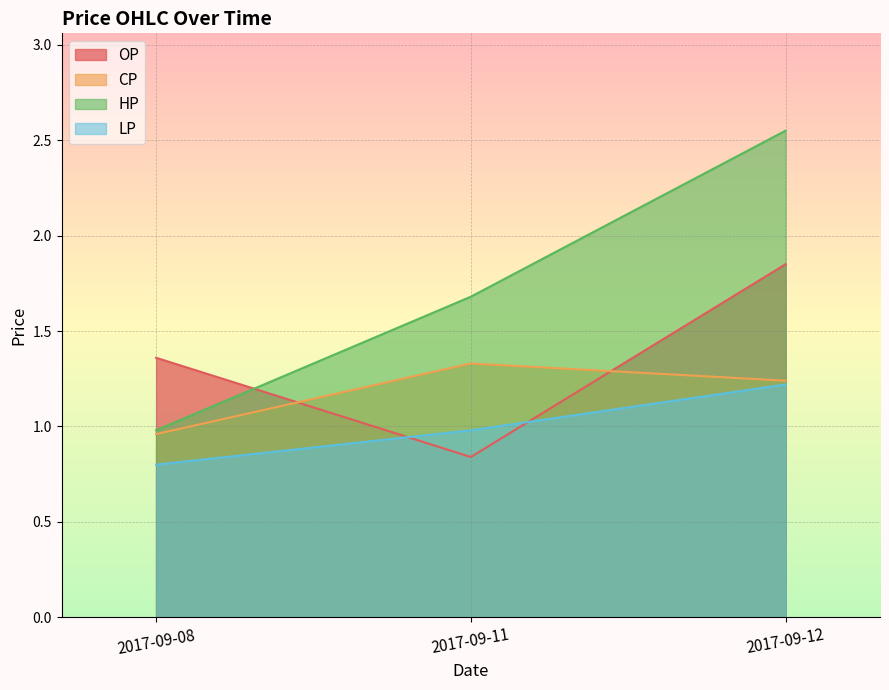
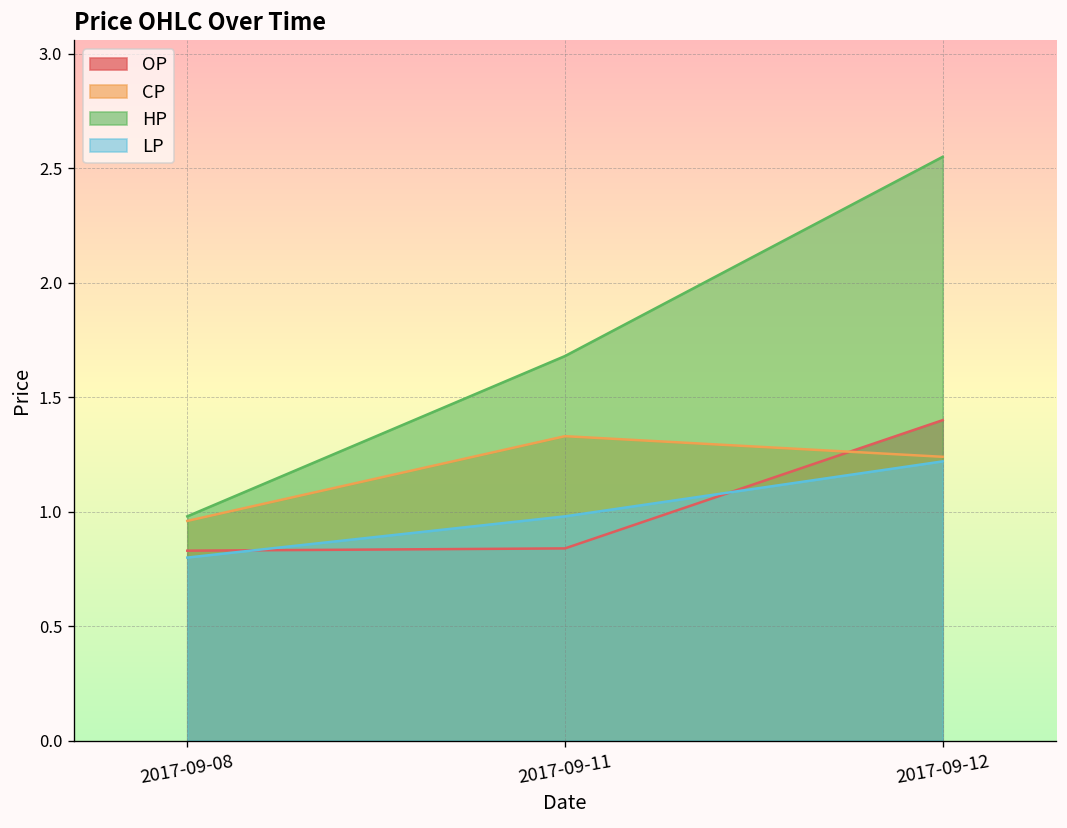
  {
    "OP": {
-     "2017-09-08": 1.36,
+     "2017-09-08": 0.83,
      "2017-09-11": 0.84,
-     "2017-09-12": 1.85
+     "2017-09-12": 1.40
    },
    "CP": {
      "2017-09-08": 0.96,
      "2017-09-11": 1.33,
      "2017-09-12": 1.24
    },
    "HP": {
      "2017-09-08": 0.98,
      "2017-09-11": 1.68,
      "2017-09-12": 2.55
    },
    "LP": {
      "2017-09-08": 0.80,
      "2017-09-11": 0.98,
      "2017-09-12": 1.22
    }
  }
